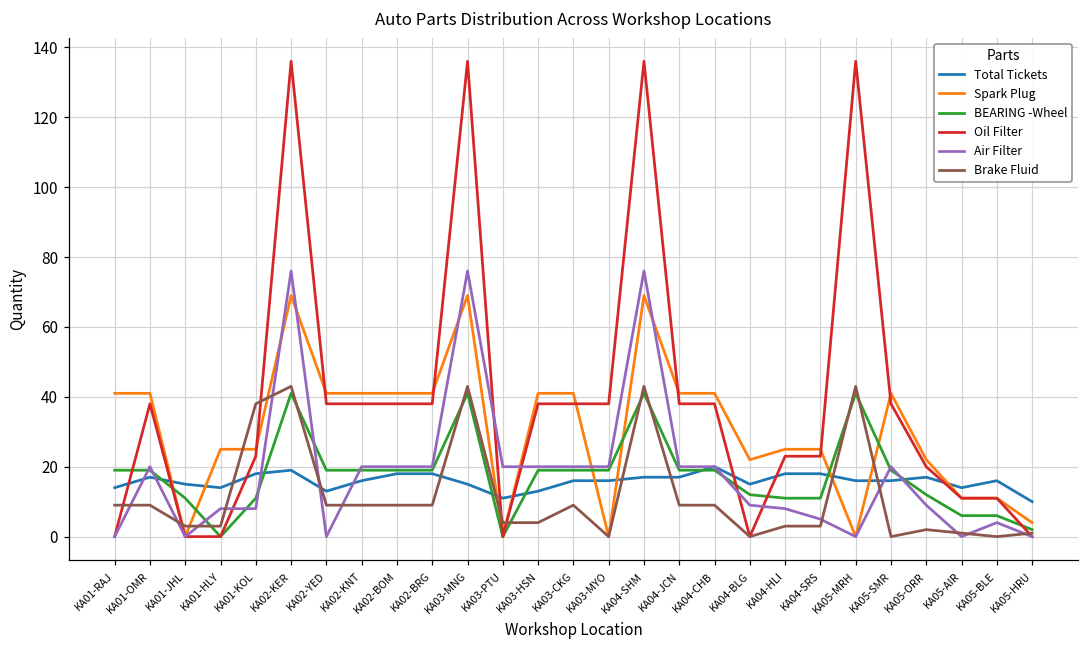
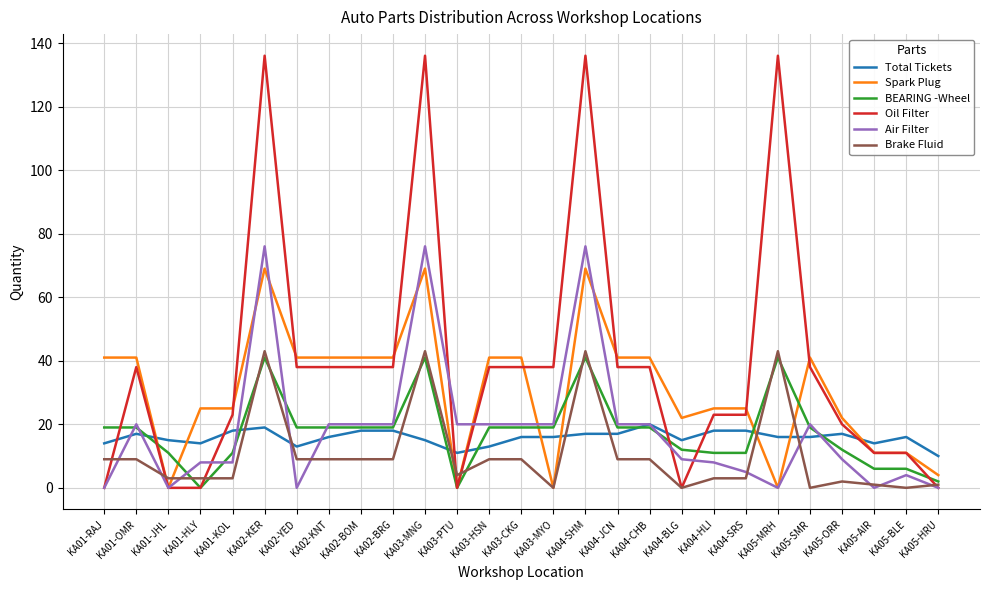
  {
    "Total Tickets": {
      "KA01-RAJ": 14,
      "KA01-OMR": 17,
      "KA01-JHL": 15,
      "KA01-HLY": 14,
      "KA01-KOL": 18,
      "KA02-KER": 19,
      "KA02-YED": 13,
      "KA02-KNT": 16,
      "KA02-BOM": 18,
      "KA02-BRG": 18,
      "KA03-MNG": 15,
      "KA03-PTU": 11,
      "KA03-HSN": 13,
      "KA03-CKG": 16,
      "KA03-MYO": 16,
      "KA04-SHM": 17,
      "KA04-JCN": 17,
      "KA04-BLG": 15,
      "KA04-HLI": 18,
      "KA04-SRS": 18,
      "KA05-MRH": 16,
      "KA05-SMR": 16,
      "KA05-ORR": 17,
      "KA05-AIR": 14,
      "KA05-BLE": 16,
      "KA05-HRU": 10
    },
    "Spark Plug": {
      "KA01-RAJ": 41,
      "KA01-OMR": 41,
      "KA01-HLY": 25,
      "KA01-KOL": 25,
      "KA02-KER": 69,
      "KA02-YED": 41,
      "KA02-KNT": 41,
      "KA02-BOM": 41,
      "KA02-BRG": 41,
      "KA03-MNG": 69,
      "KA03-HSN": 41,
      "KA03-CKG": 41,
      "KA04-SHM": 69,
      "KA04-JCN": 41,
      "KA04-CHB": 41,
      "KA04-BLG": 22,
      "KA04-HLI": 25,
      "KA04-SRS": 25,
      "KA05-SMR": 41,
      "KA05-ORR": 22,
      "KA05-HRU": 4
    },
    "BEARING -Wheel": {
      "KA01-RAJ": 19,
      "KA01-OMR": 19,
      "KA01-JHL": 11,
      "KA01-KOL": 11,
      "KA02-KER": 41,
      "KA02-YED": 19,
      "KA02-KNT": 19,
      "KA02-BOM": 19,
      "KA02-BRG": 19,
      "KA03-MNG": 41,
      "KA03-HSN": 19,
      "KA03-CKG": 19,
      "KA03-MYO": 19,
      "KA04-SHM": 41,
      "KA04-JCN": 19,
      "KA04-CHB": 19,
      "KA04-BLG": 12,
      "KA04-HLI": 11,
      "KA04-SRS": 11,
      "KA05-MRH": 41,
      "KA05-SMR": 19,
      "KA05-ORR": 12,
      "KA05-AIR": 6,
      "KA05-BLE": 6,
      "KA05-HRU": 2
    },
    "Oil Filter": {
      "KA01-OMR": 38,
      "KA01-KOL": 23,
      "KA02-KER": 136,
      "KA02-YED": 38,
      "KA02-KNT": 38,
      "KA02-BOM": 38,
      "KA02-BRG": 38,
      "KA03-MNG": 136,
      "KA03-HSN": 38,
      "KA03-CKG": 38,
      "KA03-MYO": 38,
      "KA04-SHM": 136,
      "KA04-JCN": 38,
      "KA04-CHB": 38,
      "KA04-HLI": 23,
      "KA04-SRS": 23,
      "KA05-MRH": 136,
      "KA05-SMR": 38,
      "KA05-ORR": 20
    },
    "Air Filter": {
      "KA01-OMR": 20,
      "KA01-HLY": 8,
      "KA01-KOL": 8,
      "KA02-KER": 76,
      "KA02-YED": 0,
      "KA02-KNT": 20,
      "KA02-BOM": 20,
      "KA02-BRG": 20,
      "KA03-MNG": 76,
      "KA03-PTU": 20,
      "KA03-HSN": 20,
      "KA03-CKG": 20,
      "KA03-MYO": 20,
      "KA04-SHM": 76,
      "KA04-JCN": 20,
      "KA04-BLG": 9,
      "KA04-HLI": 8,
      "KA04-SRS": 5,
      "KA05-SMR": 20,
      "KA05-ORR": 9,
      "KA05-AIR": 0,
      "KA05-BLE": 4
    },
    "Brake Fluid": {
      "KA01-RAJ": 9,
      "KA01-OMR": 9,
      "KA01-JHL": 3,
      "KA01-HLY": 3,
-     "KA01-KOL": 38,
+     "KA01-KOL": 3,
      "KA02-KER": 43,
      "KA02-YED": 9,
      "KA02-KNT": 9,
      "KA02-BOM": 9,
      "KA02-BRG": 9,
      "KA03-MNG": 43,
      "KA03-PTU": 4,
-     "KA03-HSN": 4,
+     "KA03-HSN": 9,
      "KA03-CKG": 9,
      "KA04-SHM": 43,
      "KA04-JCN": 9,
      "KA04-CHB": 9,
      "KA04-HLI": 3,
      "KA04-SRS": 3,
      "KA05-MRH": 43,
      "KA05-SMR": 0,
      "KA05-ORR": 2,
      "KA05-AIR": 1,
      "KA05-BLE": 0,
      "KA05-HRU": 1
    }
  }
